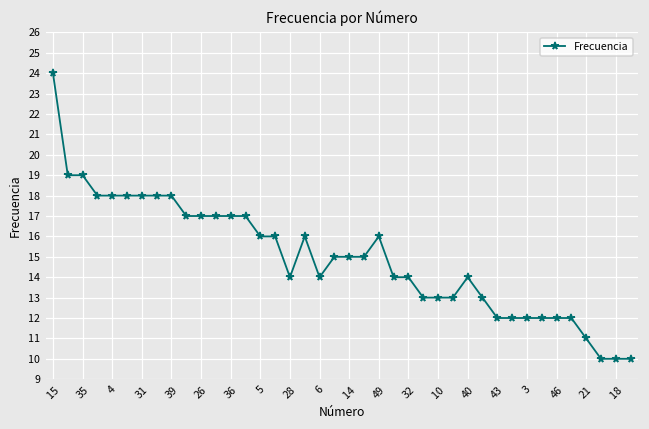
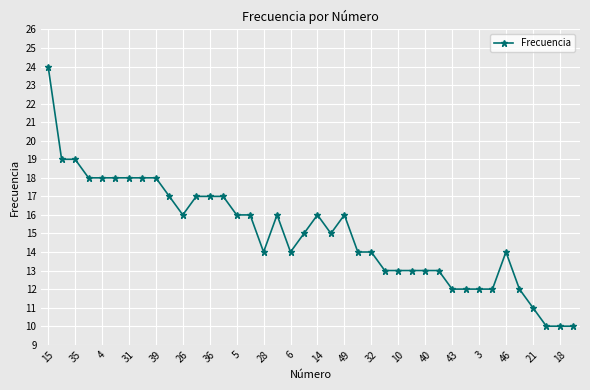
  {
    "4": 18,
-   "26": 17,
+   "26": 16,
    "36": 17,
    "28": 14,
    "6": 14,
-   "14": 15,
+   "14": 16,
    "49": 16,
    "32": 14,
    "10": 13,
-   "40": 14,
+   "40": 13,
    "43": 12,
-   "46": 12,
+   "46": 14,
    "18": 10
  }
